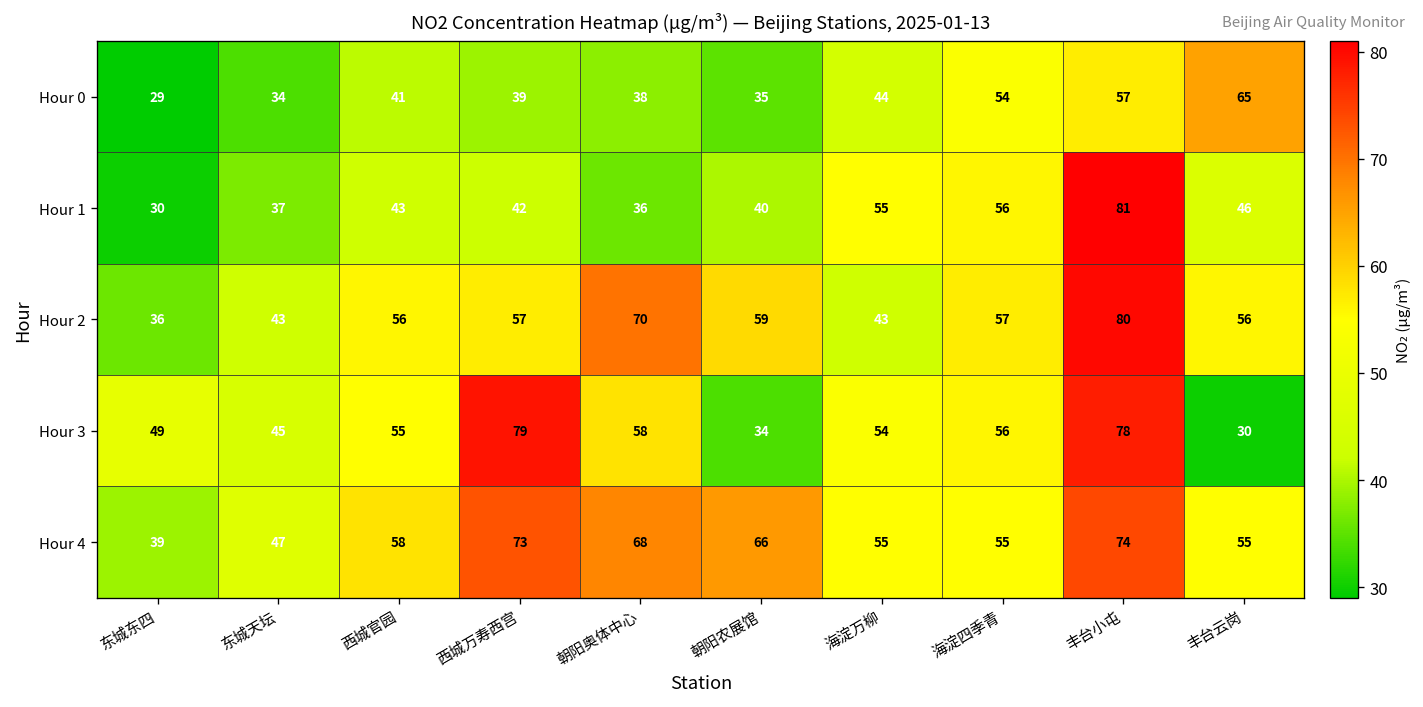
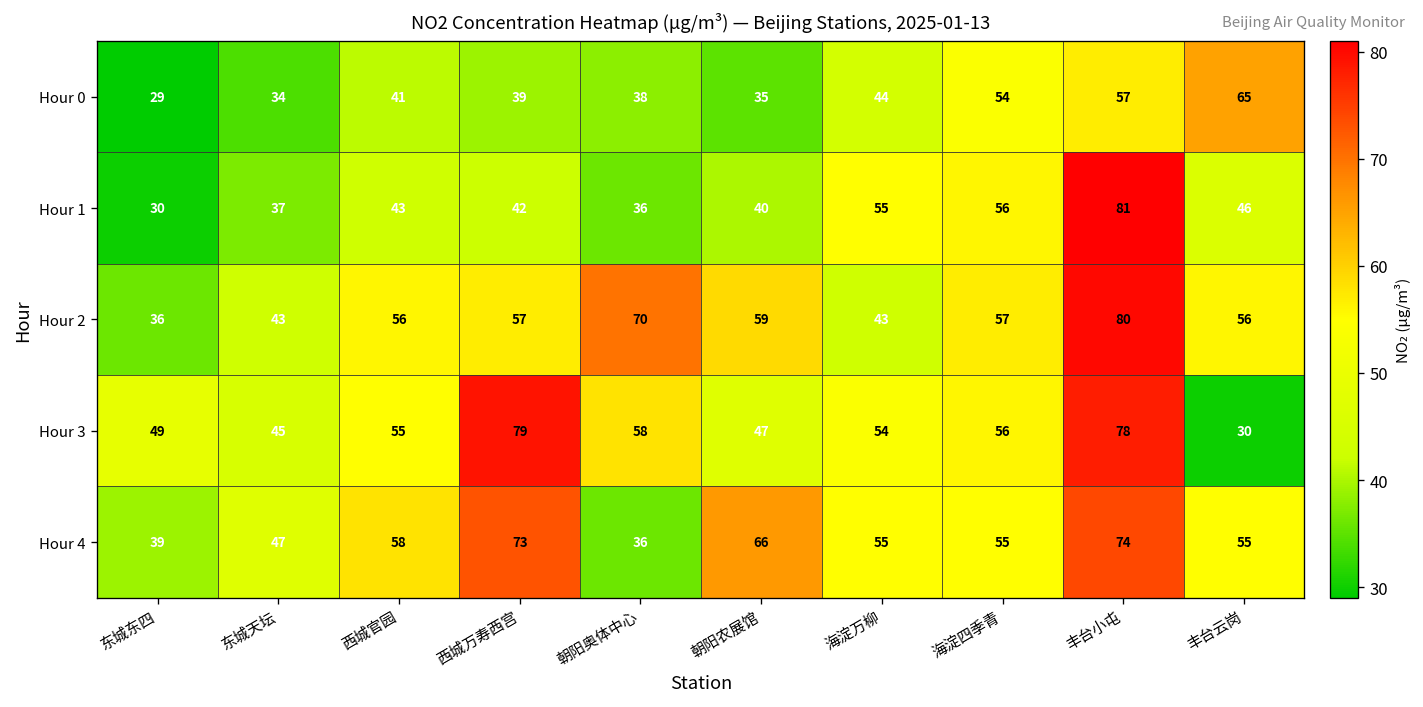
  {
    "Hour 0": {
      "东城东四": 29,
      "东城天坛": 34,
      "西城官园": 41,
      "西城万寿西宫": 39,
      "朝阳奥体中心": 38,
      "朝阳农展馆": 35,
      "海淀万柳": 44,
      "海淀四季青": 54,
      "丰台小屯": 57,
      "丰台云岗": 65
    },
    "Hour 1": {
      "东城东四": 30,
      "东城天坛": 37,
      "西城官园": 43,
      "西城万寿西宫": 42,
      "朝阳奥体中心": 36,
      "朝阳农展馆": 40,
      "海淀万柳": 55,
      "海淀四季青": 56,
      "丰台小屯": 81,
      "丰台云岗": 46
    },
    "Hour 2": {
      "东城东四": 36,
      "东城天坛": 43,
      "西城官园": 56,
      "西城万寿西宫": 57,
      "朝阳奥体中心": 70,
      "朝阳农展馆": 59,
      "海淀万柳": 43,
      "海淀四季青": 57,
      "丰台小屯": 80,
      "丰台云岗": 56
    },
    "Hour 3": {
      "东城东四": 49,
      "东城天坛": 45,
      "西城官园": 55,
      "西城万寿西宫": 79,
      "朝阳奥体中心": 58,
-     "朝阳农展馆": 34,
+     "朝阳农展馆": 47,
      "海淀万柳": 54,
      "海淀四季青": 56,
      "丰台小屯": 78,
      "丰台云岗": 30
    },
    "Hour 4": {
      "东城东四": 39,
      "东城天坛": 47,
      "西城官园": 58,
      "西城万寿西宫": 73,
-     "朝阳奥体中心": 68,
+     "朝阳奥体中心": 36,
      "朝阳农展馆": 66,
      "海淀万柳": 55,
      "海淀四季青": 55,
      "丰台小屯": 74,
      "丰台云岗": 55
    }
  }
